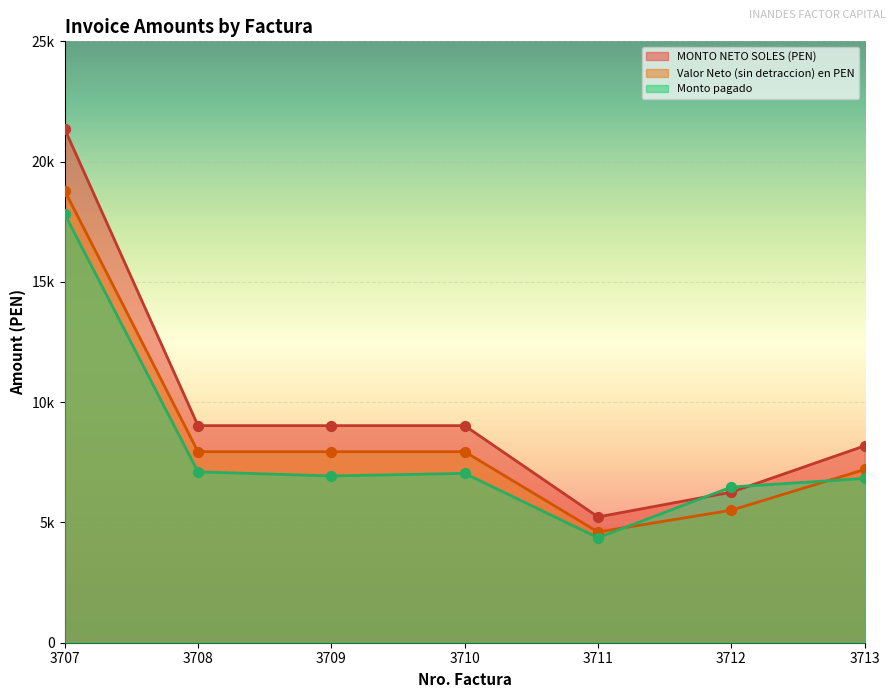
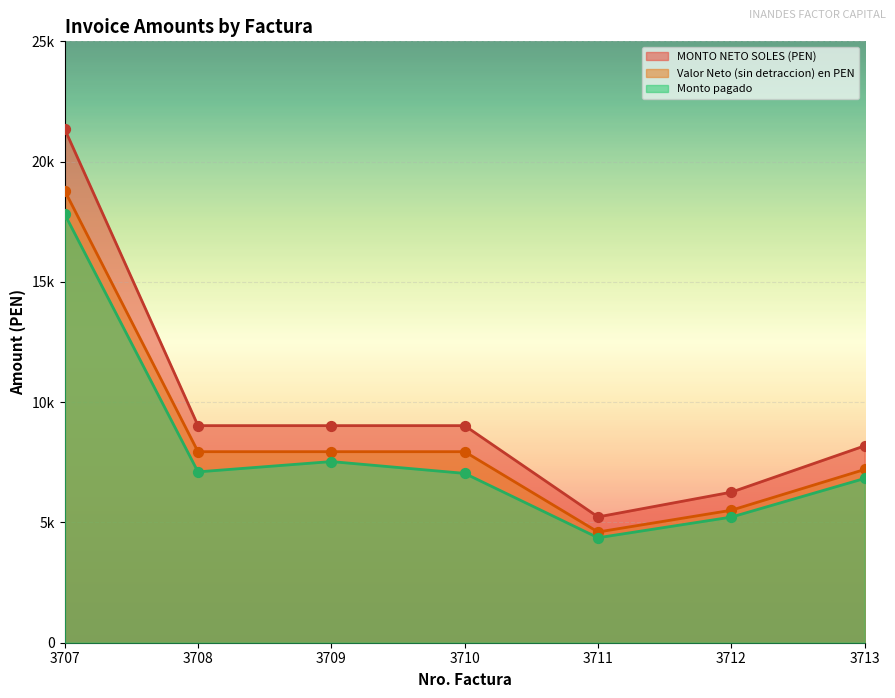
  {
    "Monto pagado": {
      "3707": 17800,
      "3708": 7100,
-     "3709": 6900,
+     "3709": 7500,
      "3710": 7000,
      "3711": 4400,
-     "3712": 6500,
+     "3712": 5200,
      "3713": 6800
    }
  }
